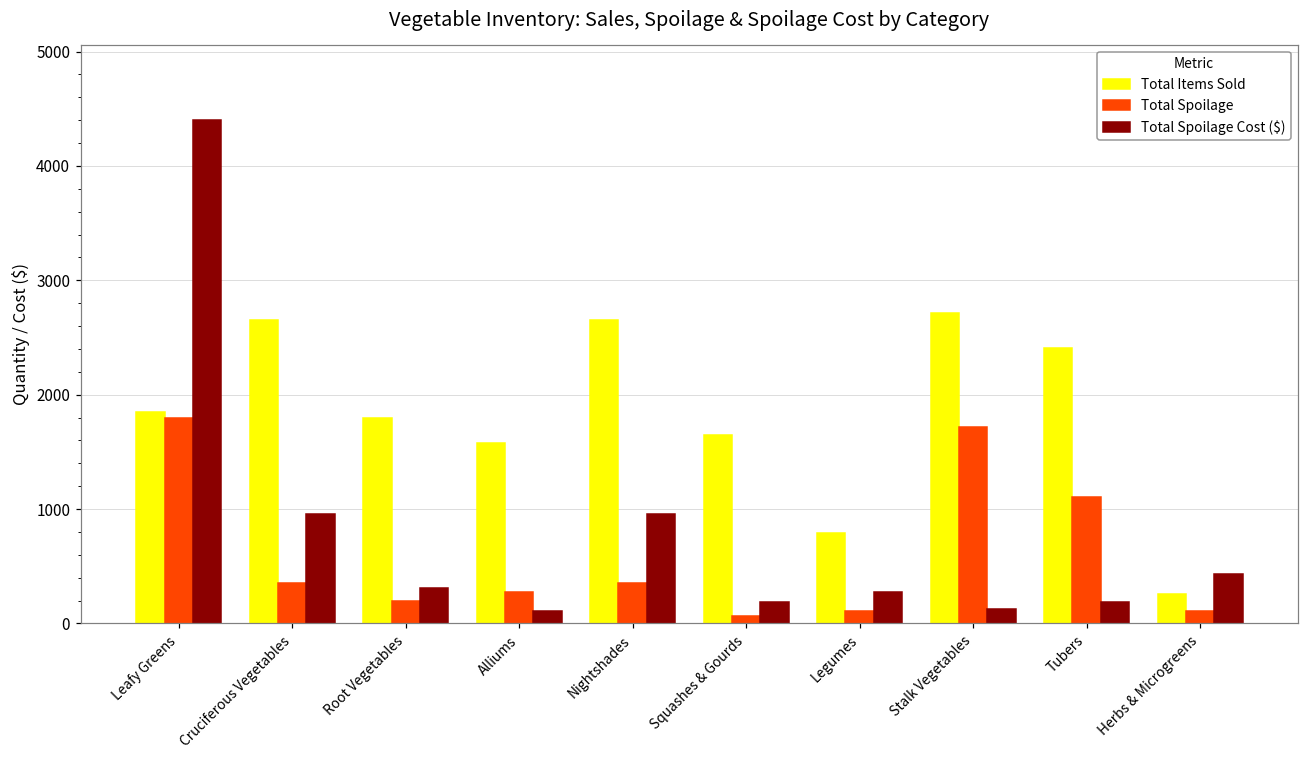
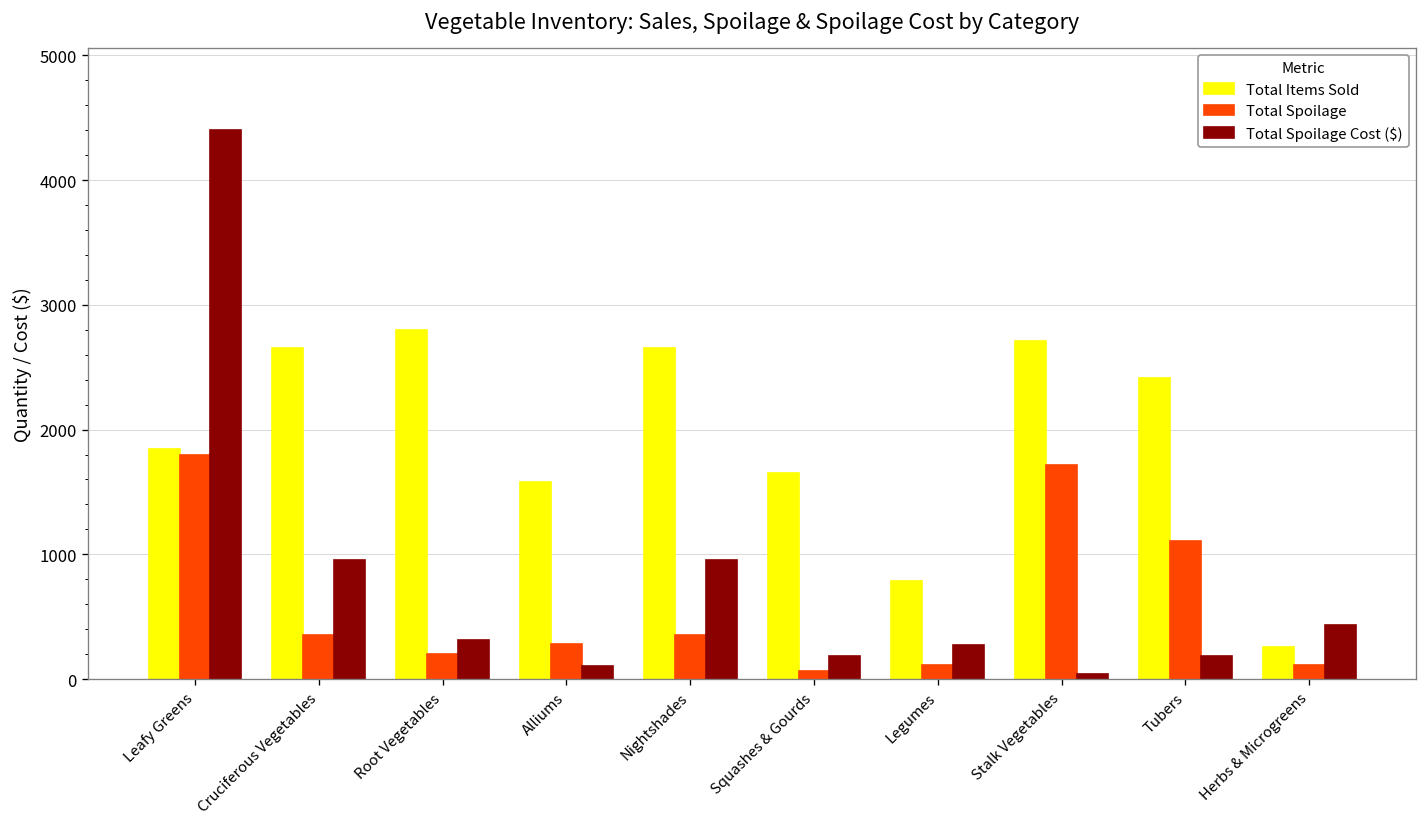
  {
    "Total Items Sold": {
      "Leafy Greens": 1850,
      "Cruciferous Vegetables": 2650,
-     "Root Vegetables": 1800,
+     "Root Vegetables": 2800,
      "Alliums": 1580,
      "Nightshades": 2650,
      "Squashes & Gourds": 1650,
      "Legumes": 790,
      "Stalk Vegetables": 2710,
      "Tubers": 2410,
      "Herbs & Microgreens": 260
    },
    "Total Spoilage": {
      "Leafy Greens": 1800,
      "Cruciferous Vegetables": 350,
      "Root Vegetables": 200,
      "Alliums": 280,
      "Nightshades": 360,
      "Squashes & Gourds": 60,
      "Legumes": 110,
      "Stalk Vegetables": 1720,
      "Tubers": 1110,
      "Herbs & Microgreens": 110
    },
    "Total Spoilage Cost ($)": {
      "Leafy Greens": 4400,
      "Cruciferous Vegetables": 960,
      "Root Vegetables": 310,
      "Alliums": 110,
      "Nightshades": 960,
      "Squashes & Gourds": 190,
      "Legumes": 280,
-     "Stalk Vegetables": 130,
+     "Stalk Vegetables": 40,
      "Tubers": 190,
      "Herbs & Microgreens": 430
    }
  }
